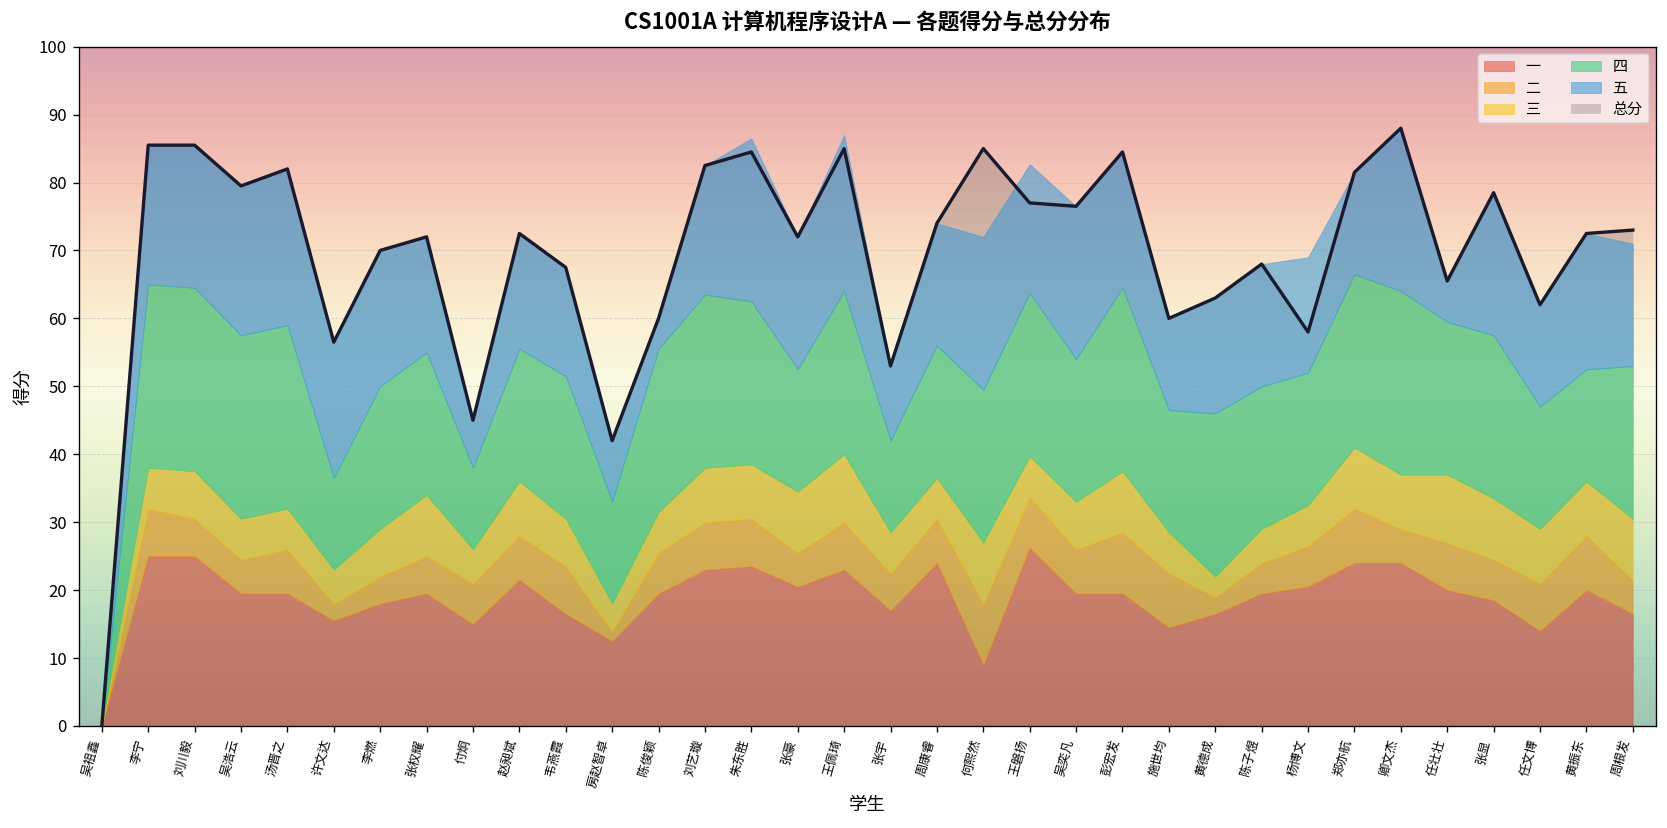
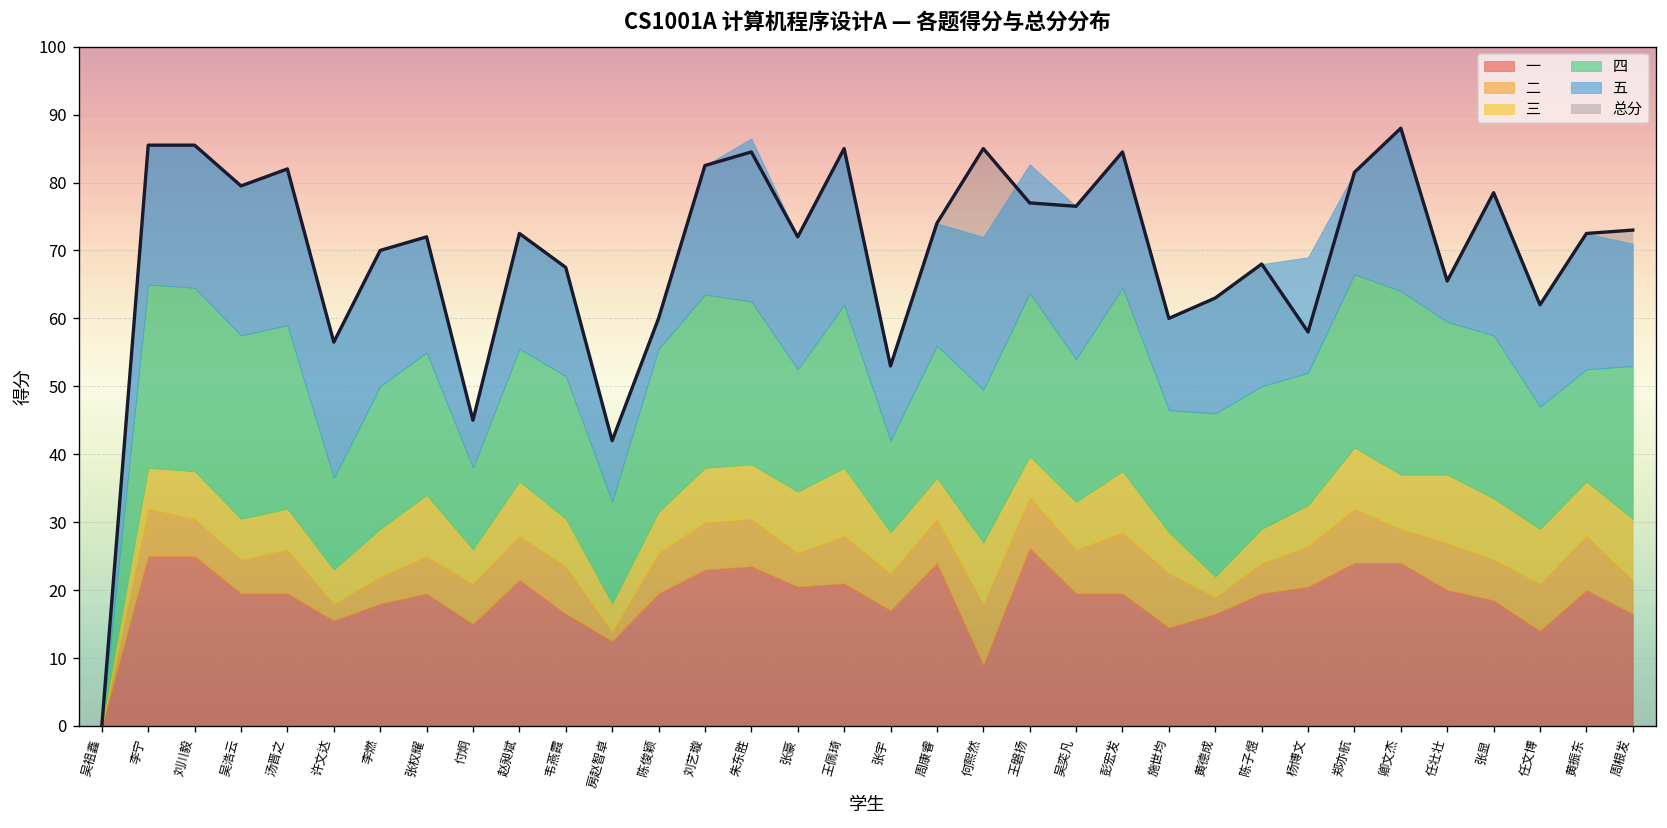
  {
    "一": {
      "李宁": 25,
      "刘川毅": 25,
      "吴浩云": 20,
      "汤晋之": 20,
      "许文达": 16,
      "李燃": 18,
      "张权耀": 20,
      "付炯": 15,
      "赵昶斌": 22,
      "韦燕霞": 17,
      "房赵智卓": 13,
      "陈俊颖": 20,
      "刘艺璇": 23,
      "朱东胜": 24,
      "张豪": 21,
-     "王佩琦": 23,
+     "王佩琦": 21,
      "张宇": 17,
      "周康睿": 24,
      "何熙然": 9,
      "王磐扬": 26,
      "吴奕凡": 20,
      "彭宏发": 20,
      "施世均": 15,
      "黄德成": 17,
      "陈子煜": 20,
      "杨博文": 21,
      "郑亦航": 24,
      "卿文杰": 24,
      "任壮壮": 20,
      "张显": 19,
      "任文博": 14,
      "黄振东": 20,
      "周根发": 17
    },
    "四": {
      "李宁": 27,
      "刘川毅": 27,
      "吴浩云": 27,
      "汤晋之": 27,
      "许文达": 14,
      "李燃": 21,
      "张权耀": 21,
      "付炯": 12,
      "赵昶斌": 20,
      "韦燕霞": 21,
      "房赵智卓": 15,
      "陈俊颖": 24,
      "刘艺璇": 26,
      "朱东胜": 24,
      "张豪": 18,
      "王佩琦": 24,
      "张宇": 14,
      "周康睿": 20,
      "何熙然": 23,
      "王磐扬": 24,
      "吴奕凡": 21,
      "彭宏发": 27,
      "施世均": 18,
      "黄德成": 24,
      "陈子煜": 21,
      "杨博文": 20,
      "郑亦航": 26,
      "卿文杰": 27,
      "任壮壮": 23,
      "张显": 24,
      "任文博": 18,
      "黄振东": 17,
      "周根发": 23
    },
    "五": {
      "朱东胜": 24,
      "何熙然": 23,
      "王磐扬": 19,
      "杨博文": 17,
      "周根发": 18
    },
    "总分": {
      "朱东胜": 85,
      "何熙然": 85,
      "王磐扬": 77,
      "杨博文": 58,
      "周根发": 73
    }
  }
